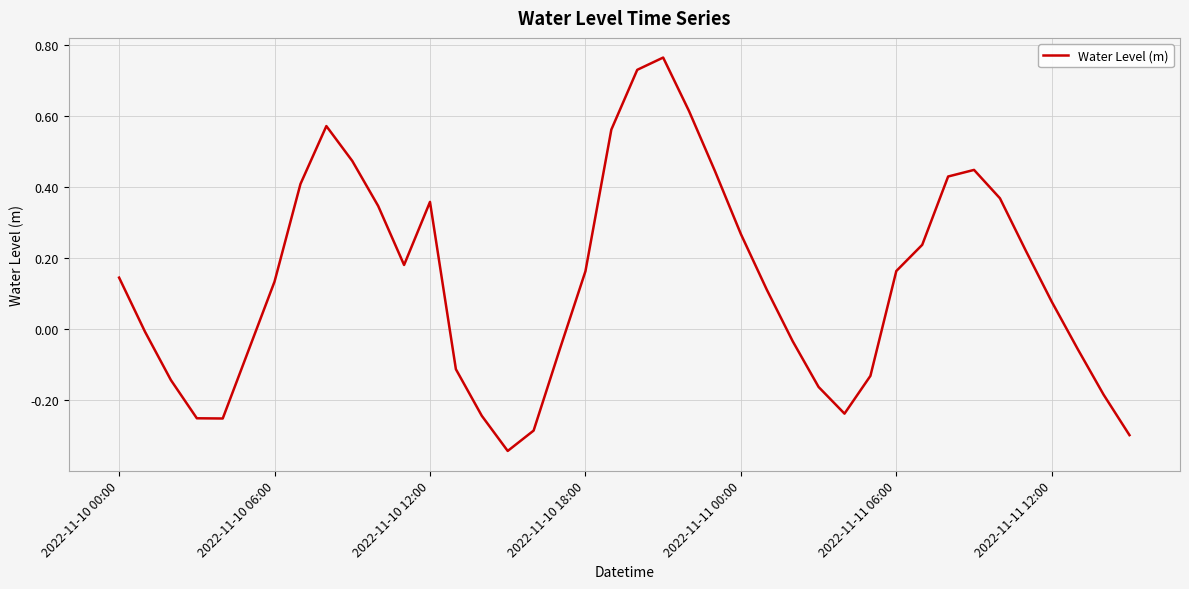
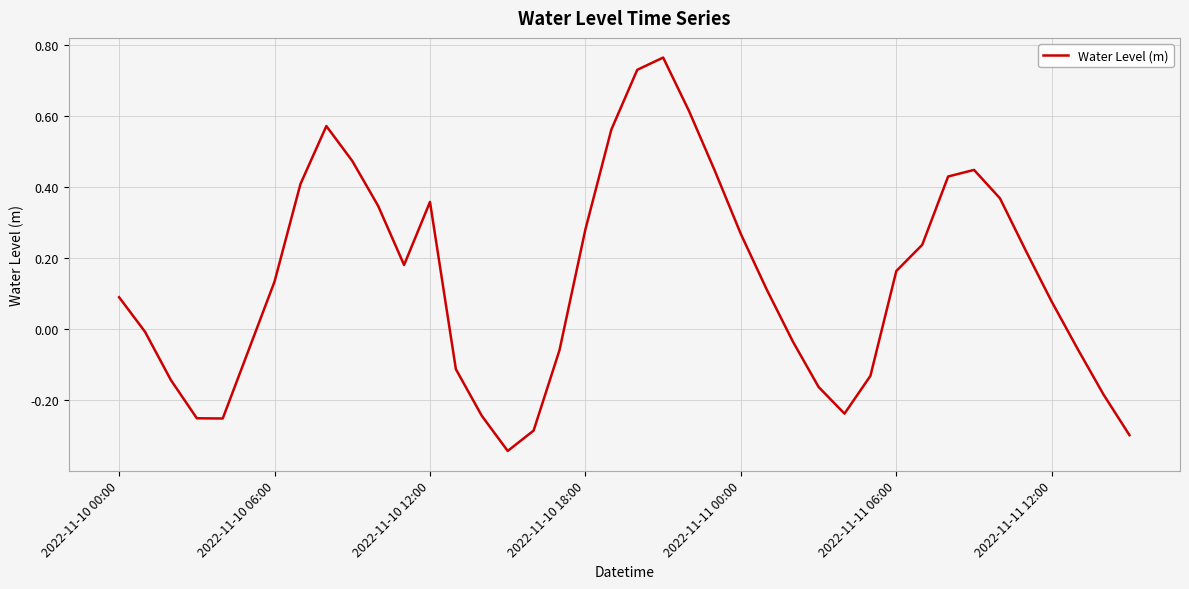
  {
-   "2022-11-10 00:00": 0.15,
+   "2022-11-10 00:00": 0.09,
    "2022-11-10 06:00": 0.13,
    "2022-11-10 12:00": 0.36,
-   "2022-11-10 18:00": 0.16,
+   "2022-11-10 18:00": 0.28,
    "2022-11-11 00:00": 0.27,
    "2022-11-11 06:00": 0.16,
    "2022-11-11 12:00": 0.08
  }
